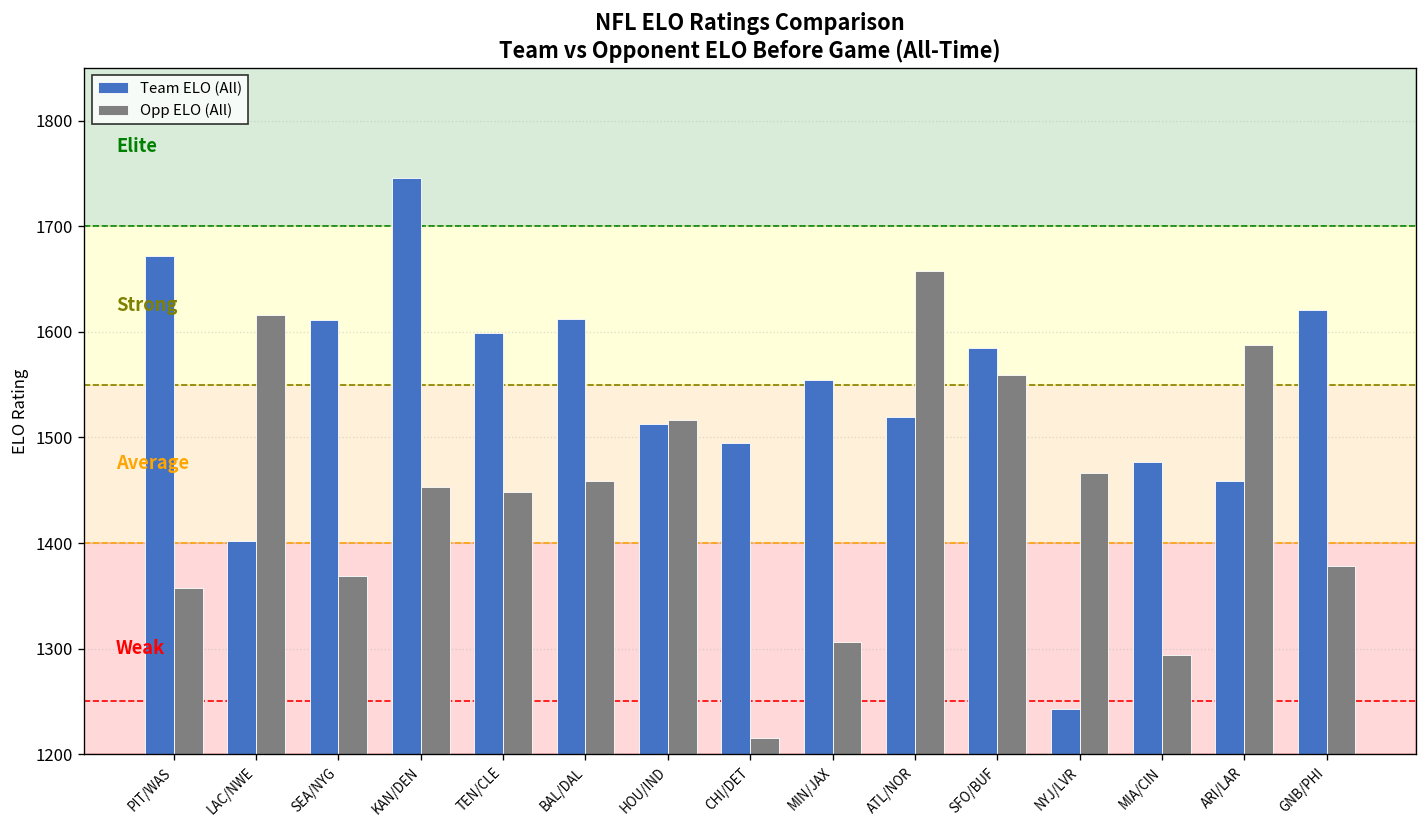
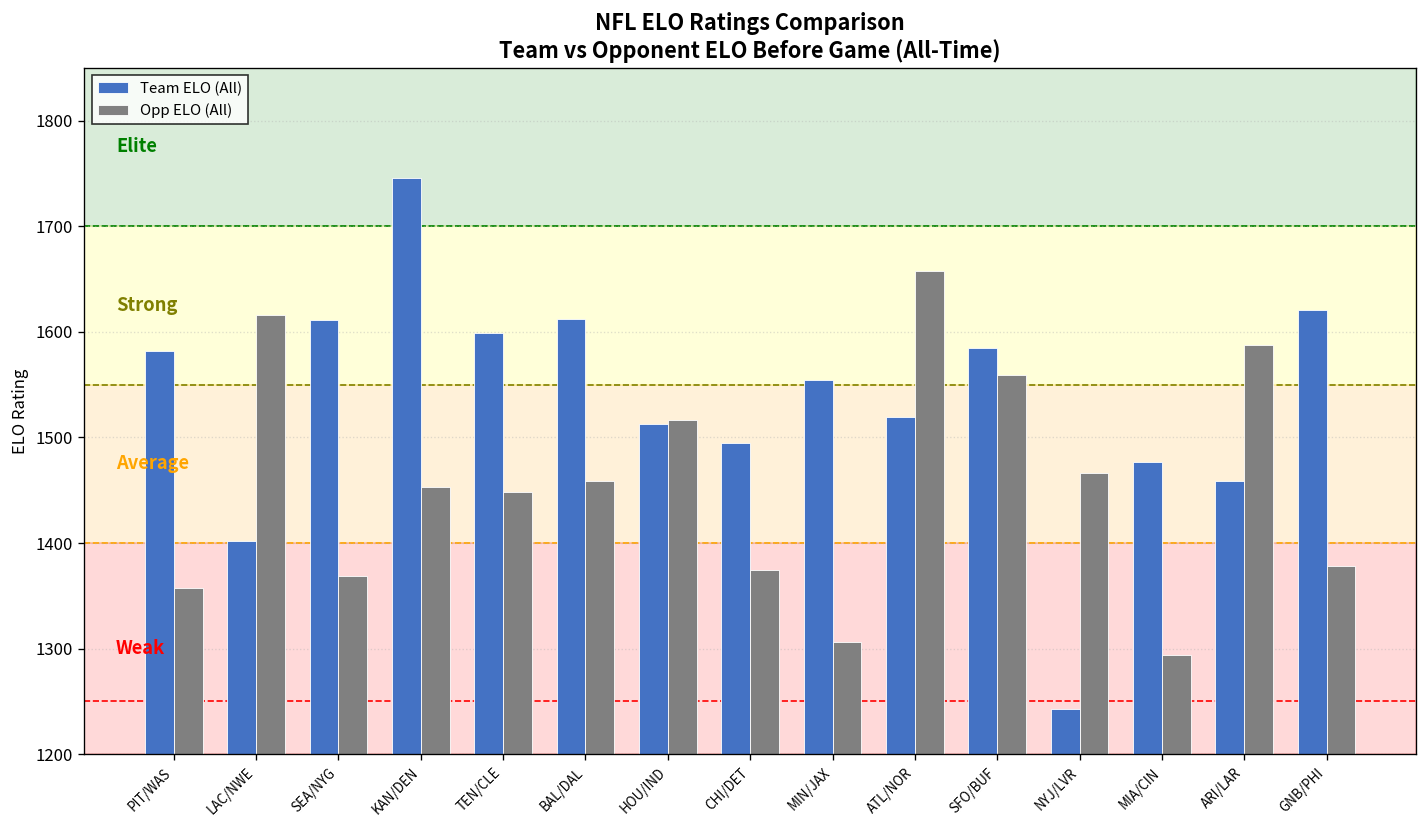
  {
    "Team ELO (All)": {
-     "PIT/WAS": 1670,
+     "PIT/WAS": 1580,
      "LAC/NWE": 1400,
      "SEA/NYG": 1610,
      "KAN/DEN": 1750,
      "TEN/CLE": 1600,
      "BAL/DAL": 1610,
      "HOU/IND": 1510,
      "CHI/DET": 1490,
      "MIN/JAX": 1550,
      "ATL/NOR": 1520,
      "SFO/BUF": 1580,
      "NYJ/LVR": 1240,
      "MIA/CIN": 1480,
      "ARI/LAR": 1460,
      "GNB/PHI": 1620
    },
    "Opp ELO (All)": {
      "PIT/WAS": 1360,
      "LAC/NWE": 1620,
      "SEA/NYG": 1370,
      "KAN/DEN": 1450,
      "TEN/CLE": 1450,
      "BAL/DAL": 1460,
      "HOU/IND": 1520,
-     "CHI/DET": 1220,
+     "CHI/DET": 1370,
      "MIN/JAX": 1310,
      "ATL/NOR": 1660,
      "SFO/BUF": 1560,
      "NYJ/LVR": 1470,
      "MIA/CIN": 1290,
      "ARI/LAR": 1590,
      "GNB/PHI": 1380
    }
  }
